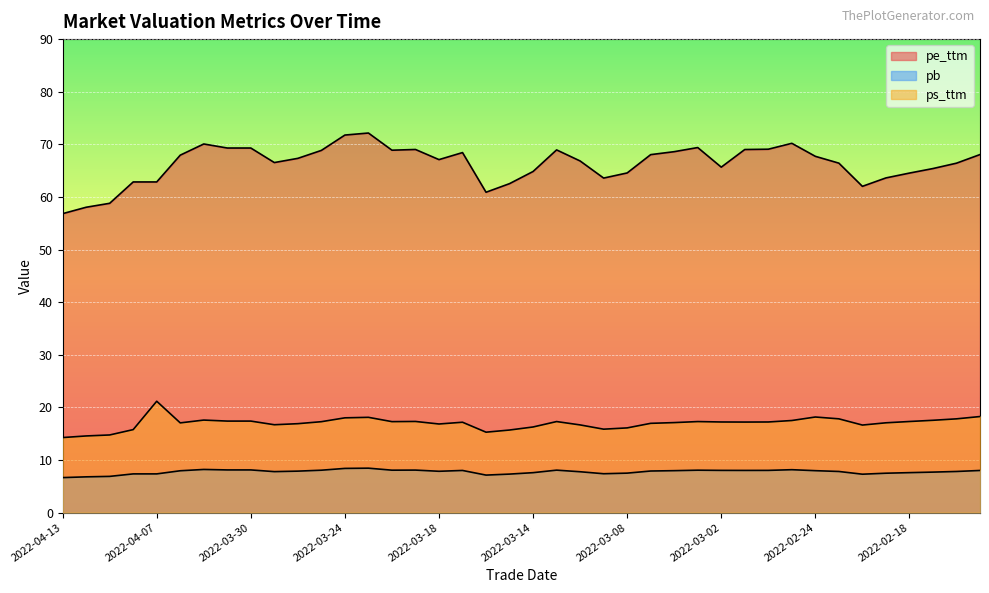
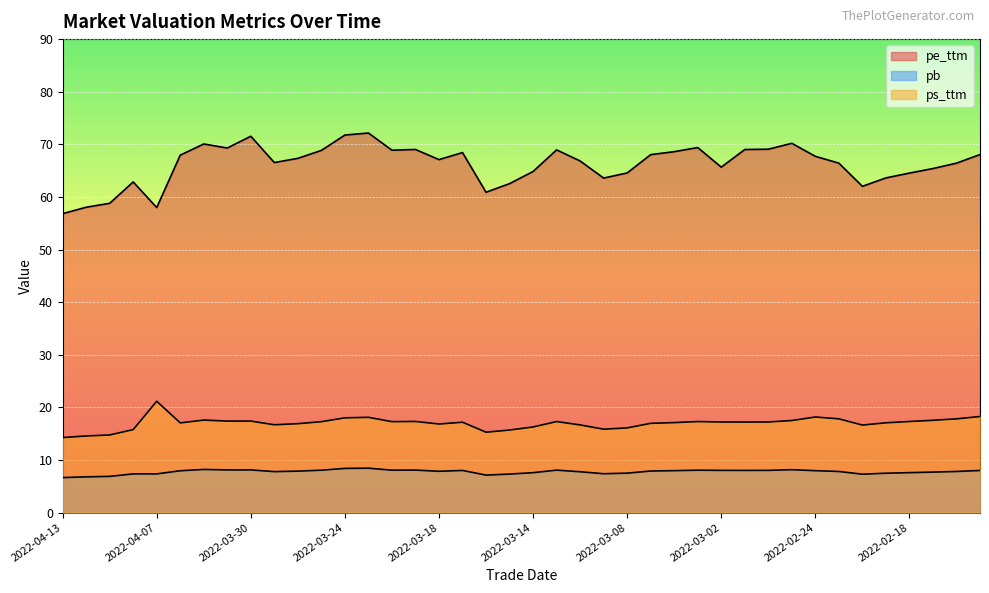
  {
    "pe_ttm": {
      "2022-04-13": 57,
-     "2022-04-07": 63,
-     "2022-03-30": 69,
+     "2022-04-07": 58,
+     "2022-03-30": 72,
      "2022-03-24": 72,
      "2022-03-18": 67,
      "2022-03-14": 65,
      "2022-03-08": 65,
      "2022-03-02": 66,
      "2022-02-24": 68,
      "2022-02-18": 65
    },
    "pb": {
      "2022-04-13": 7,
      "2022-04-07": 7,
      "2022-03-30": 8,
      "2022-03-24": 8,
      "2022-03-18": 8,
      "2022-03-14": 8,
      "2022-03-08": 7,
      "2022-03-02": 8,
      "2022-02-24": 8,
      "2022-02-18": 8
    },
    "ps_ttm": {
      "2022-04-13": 14,
      "2022-04-07": 21,
      "2022-03-30": 17,
      "2022-03-24": 18,
      "2022-03-18": 17,
      "2022-03-14": 16,
      "2022-03-08": 16,
      "2022-03-02": 17,
      "2022-02-24": 18,
      "2022-02-18": 17
    }
  }
